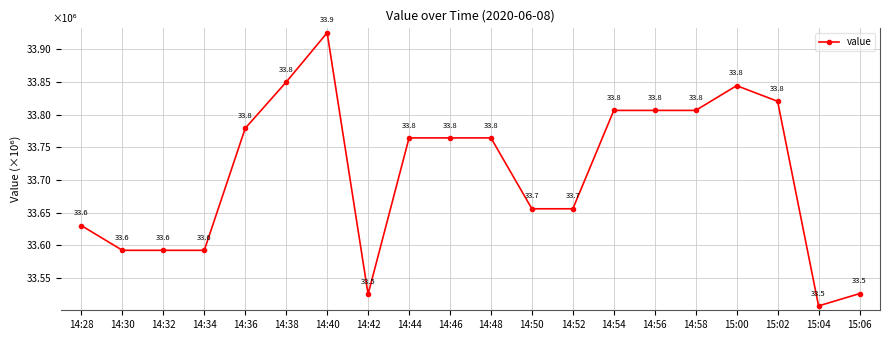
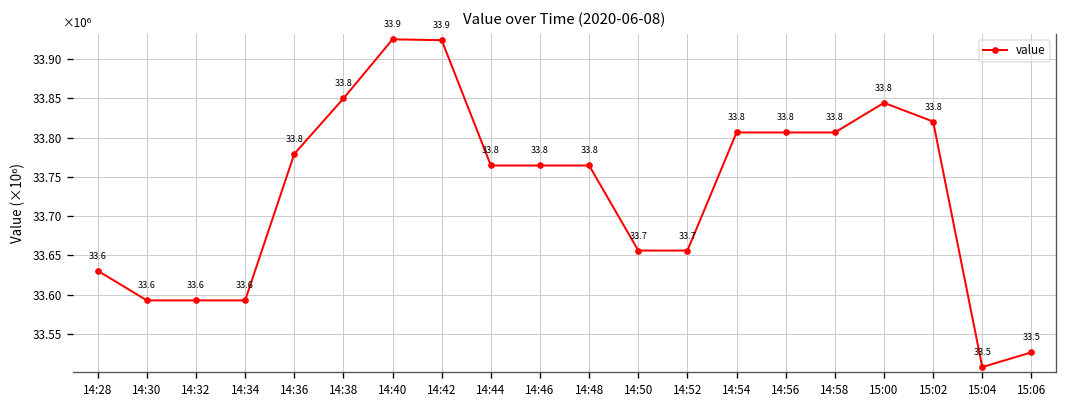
  {
-   "14:42": 33.5
+   "14:42": 33.9
  }
